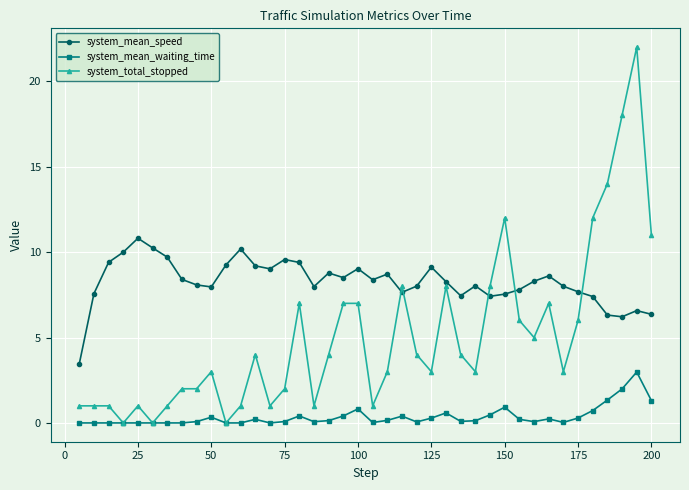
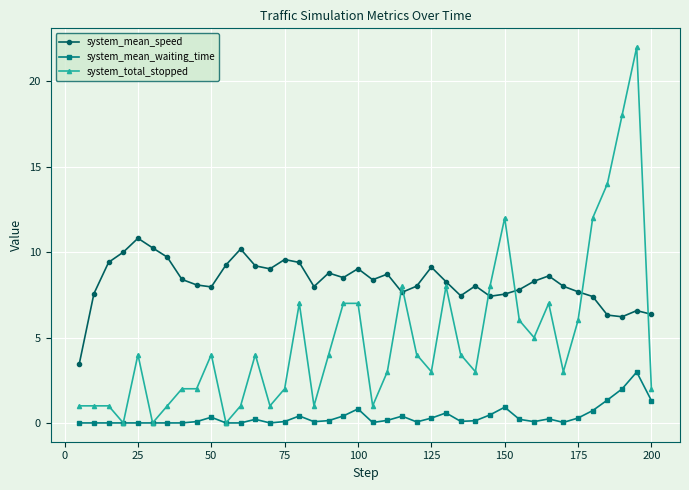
  {
    "system_total_stopped": {
-     "25": 1,
-     "50": 3,
+     "25": 4,
+     "50": 4,
      "75": 2,
      "100": 7,
      "125": 3,
      "150": 12,
      "175": 6,
-     "200": 11
+     "200": 2
    }
  }
